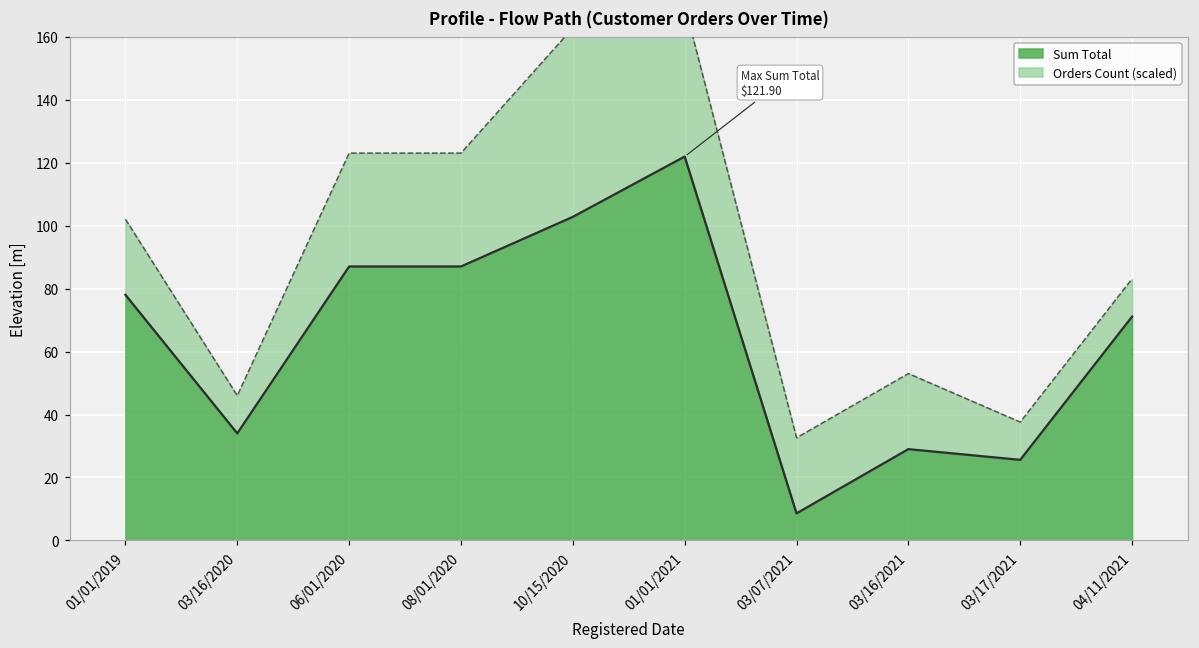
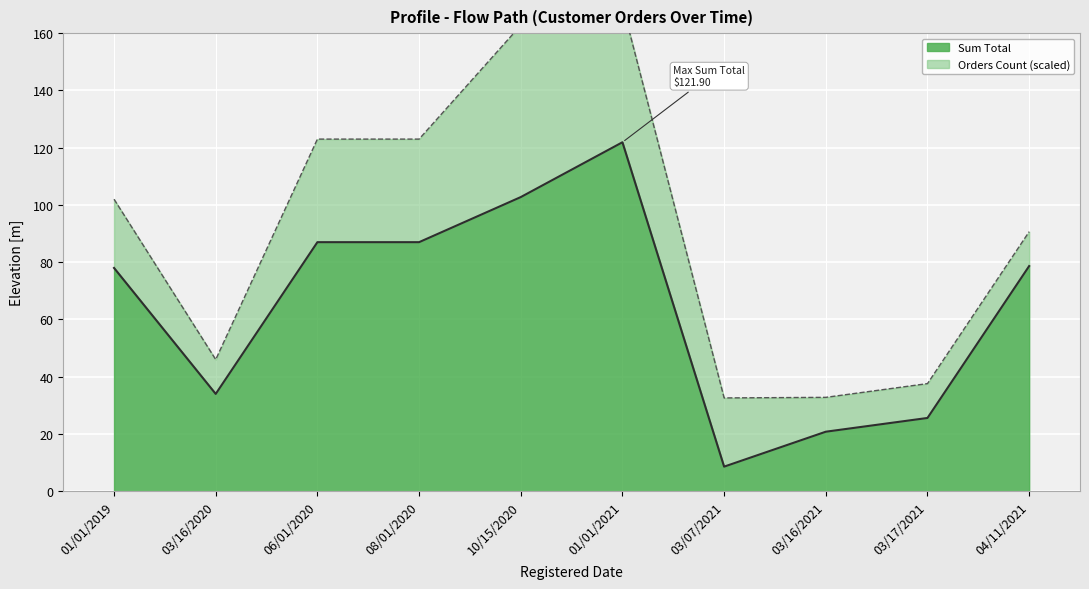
  {
    "Sum Total": {
      "01/01/2019": 78,
      "03/16/2020": 34,
      "06/01/2020": 87,
      "08/01/2020": 87,
      "10/15/2020": 103,
      "03/07/2021": 9,
-     "03/16/2021": 29,
+     "03/16/2021": 21,
      "03/17/2021": 26,
-     "04/11/2021": 71
+     "04/11/2021": 79
    },
    "Orders Count (scaled)": {
      "01/01/2019": 24,
      "03/16/2020": 12,
      "06/01/2020": 36,
      "08/01/2020": 36,
      "03/07/2021": 24,
-     "03/16/2021": 24,
+     "03/16/2021": 12,
      "03/17/2021": 12,
      "04/11/2021": 12
    }
  }
